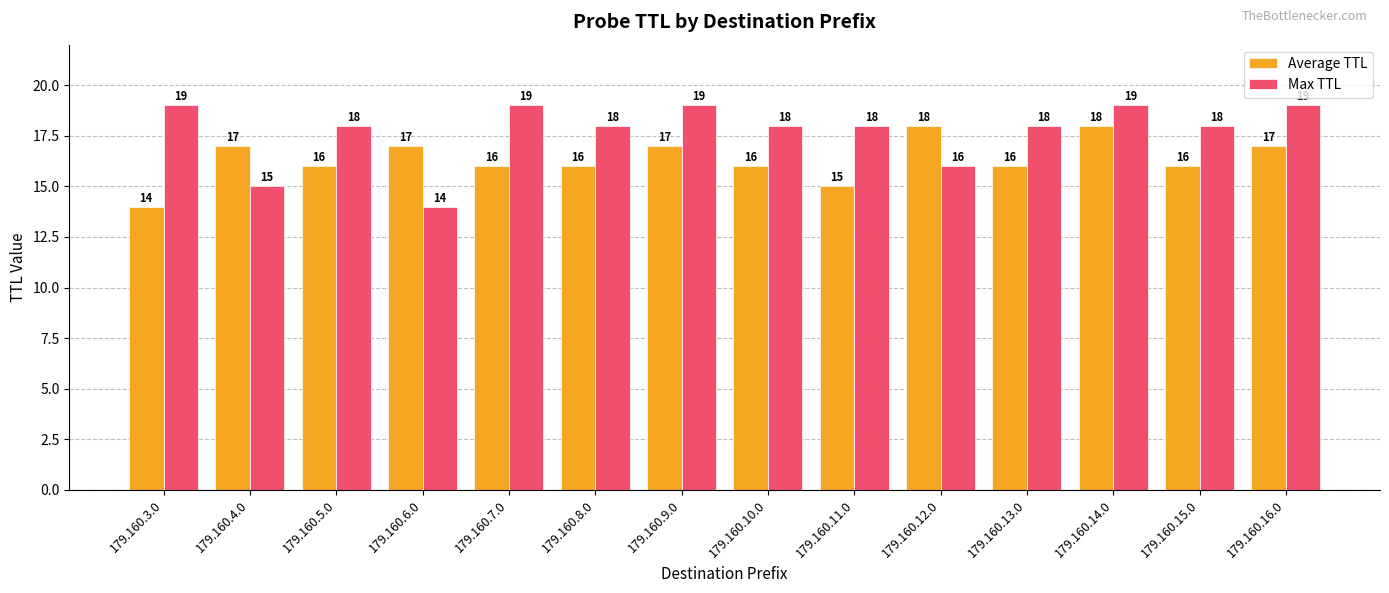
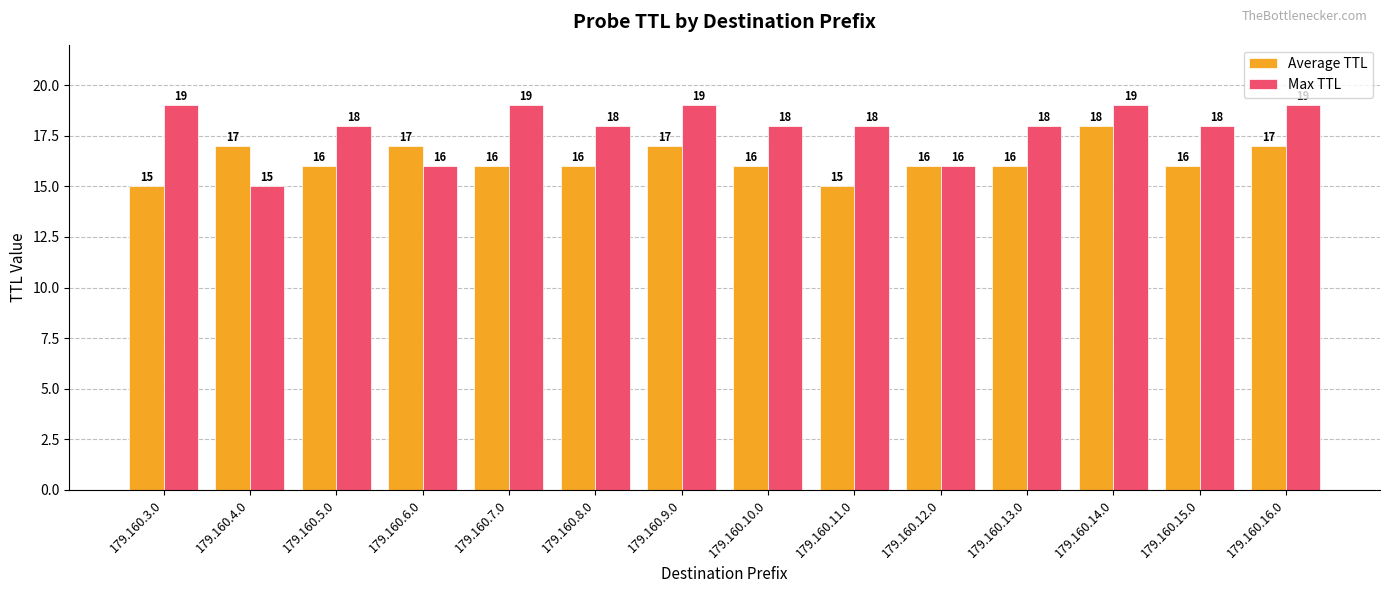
  {
    "Average TTL": {
-     "179.160.3.0": 14,
+     "179.160.3.0": 15,
      "179.160.4.0": 17,
      "179.160.5.0": 16,
      "179.160.6.0": 17,
      "179.160.7.0": 16,
      "179.160.8.0": 16,
      "179.160.9.0": 17,
      "179.160.10.0": 16,
      "179.160.11.0": 15,
-     "179.160.12.0": 18,
+     "179.160.12.0": 16,
      "179.160.13.0": 16,
      "179.160.14.0": 18,
      "179.160.15.0": 16,
      "179.160.16.0": 17
    },
    "Max TTL": {
      "179.160.3.0": 19,
      "179.160.4.0": 15,
      "179.160.5.0": 18,
-     "179.160.6.0": 14,
+     "179.160.6.0": 16,
      "179.160.7.0": 19,
      "179.160.8.0": 18,
      "179.160.9.0": 19,
      "179.160.10.0": 18,
      "179.160.11.0": 18,
      "179.160.12.0": 16,
      "179.160.13.0": 18,
      "179.160.14.0": 19,
      "179.160.15.0": 18
    }
  }
